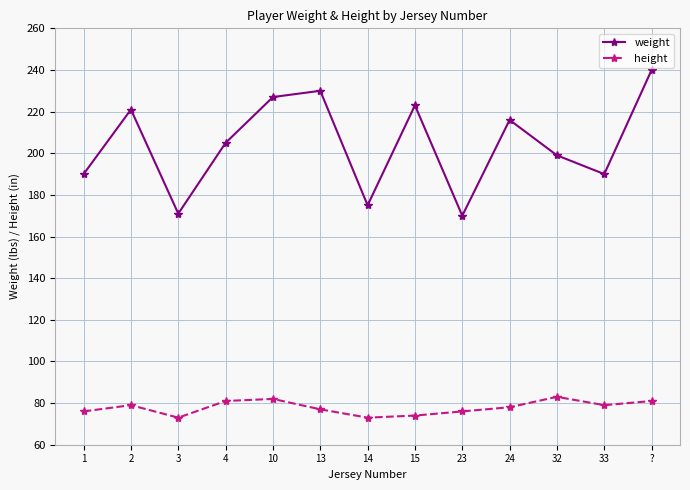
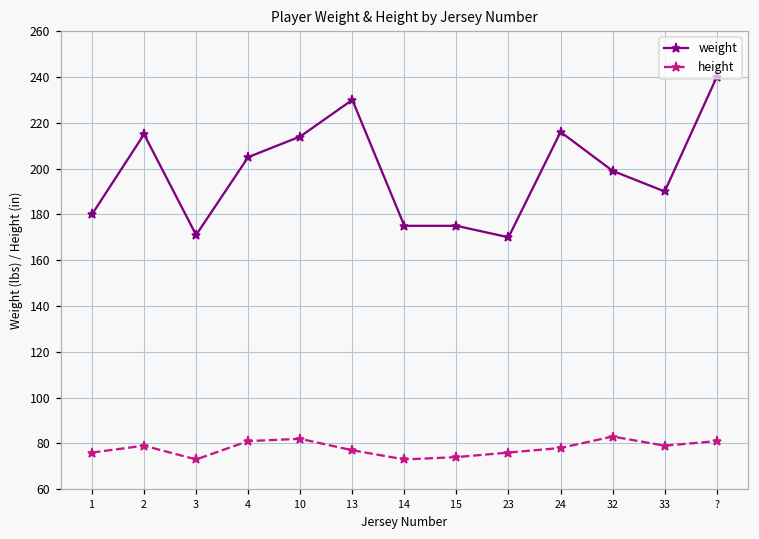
  {
    "weight": {
-     "1": 190,
-     "2": 221,
+     "1": 180,
+     "2": 215,
      "3": 171,
      "4": 205,
-     "10": 227,
+     "10": 214,
      "13": 230,
      "14": 175,
-     "15": 223,
+     "15": 175,
      "23": 170,
      "24": 216,
      "32": 199,
      "33": 190,
      "?": 240
    },
    "height": {
      "1": 76,
      "2": 79,
      "3": 73,
      "4": 81,
      "10": 82,
      "13": 77,
      "14": 73,
      "15": 74,
      "23": 76,
      "24": 78,
      "32": 83,
      "33": 79,
      "?": 81
    }
  }
